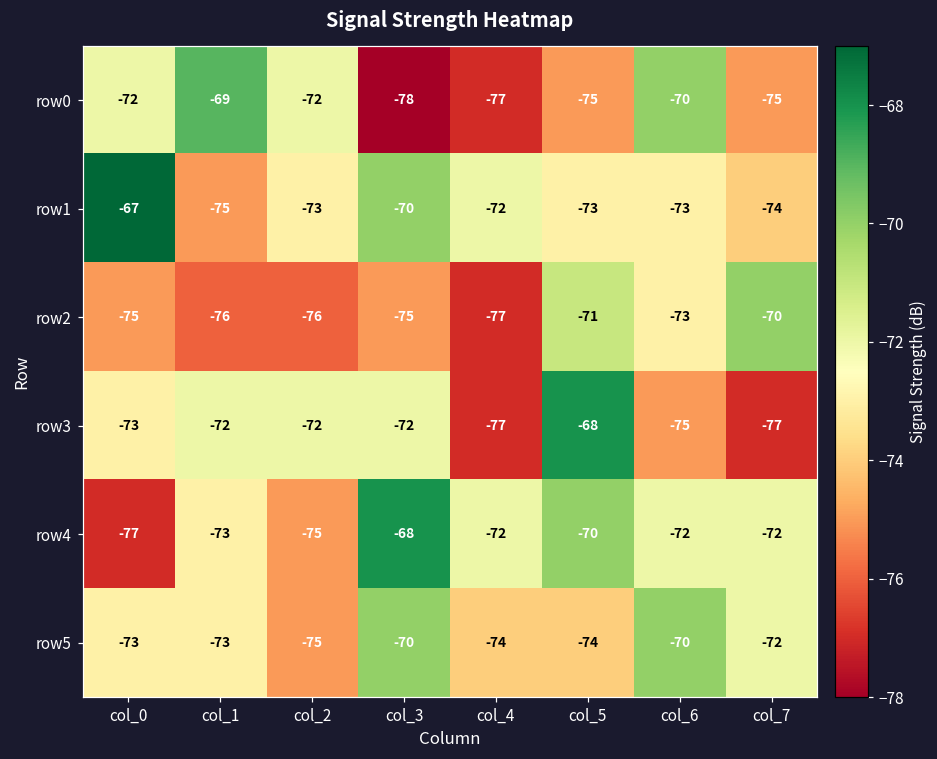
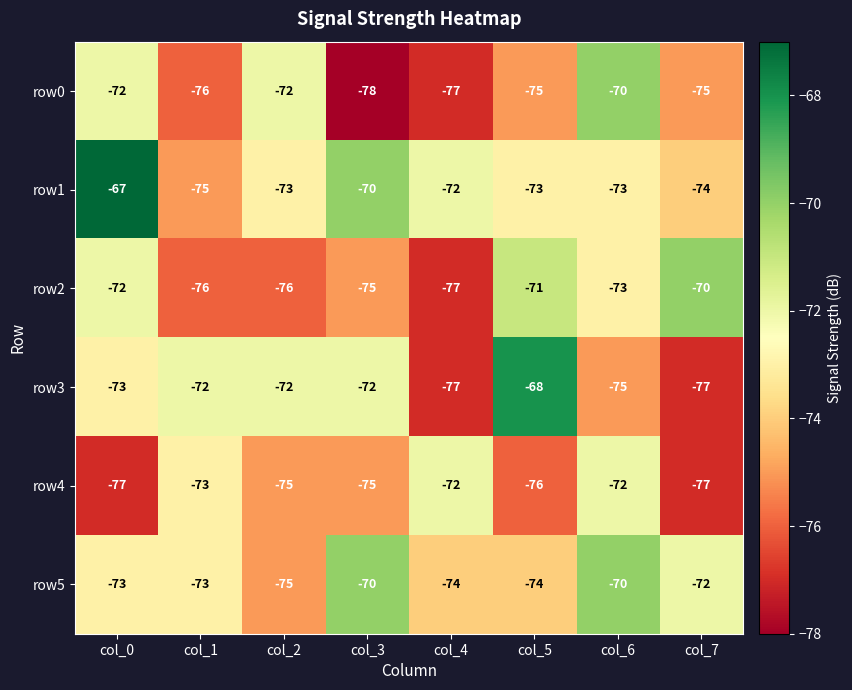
  {
    "row0": {
      "col_0": -72,
-     "col_1": -69,
+     "col_1": -76,
      "col_2": -72,
      "col_3": -78,
      "col_4": -77,
      "col_5": -75,
      "col_6": -70,
      "col_7": -75
    },
    "row1": {
      "col_0": -67,
      "col_1": -75,
      "col_2": -73,
      "col_3": -70,
      "col_4": -72,
      "col_5": -73,
      "col_6": -73,
      "col_7": -74
    },
    "row2": {
-     "col_0": -75,
+     "col_0": -72,
      "col_1": -76,
      "col_2": -76,
      "col_3": -75,
      "col_4": -77,
      "col_5": -71,
      "col_6": -73,
      "col_7": -70
    },
    "row3": {
      "col_0": -73,
      "col_1": -72,
      "col_2": -72,
      "col_3": -72,
      "col_4": -77,
      "col_5": -68,
      "col_6": -75,
      "col_7": -77
    },
    "row4": {
      "col_0": -77,
      "col_1": -73,
      "col_2": -75,
-     "col_3": -68,
+     "col_3": -75,
      "col_4": -72,
-     "col_5": -70,
+     "col_5": -76,
      "col_6": -72,
-     "col_7": -72
+     "col_7": -77
    },
    "row5": {
      "col_0": -73,
      "col_1": -73,
      "col_2": -75,
      "col_3": -70,
      "col_4": -74,
      "col_5": -74,
      "col_6": -70,
      "col_7": -72
    }
  }
